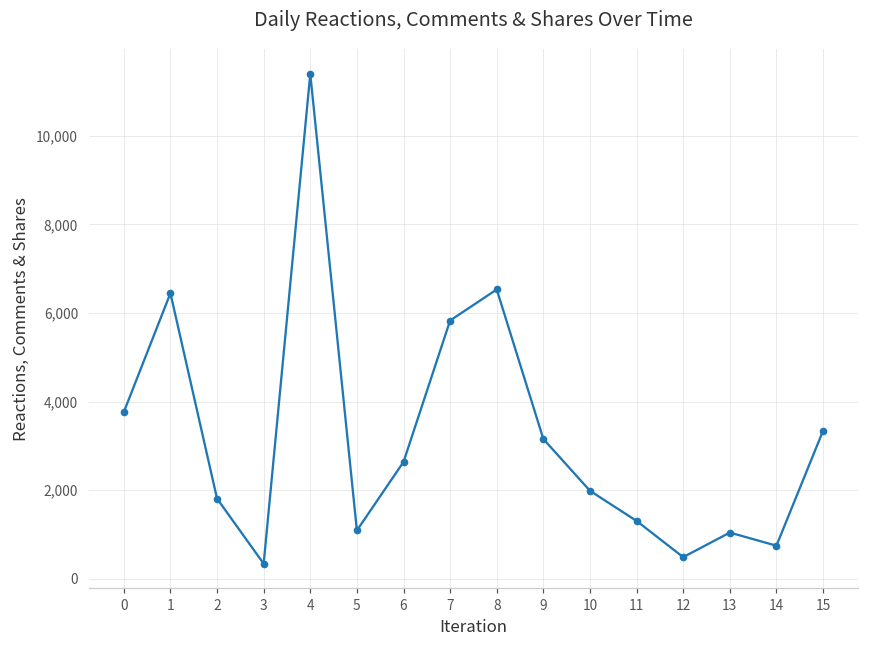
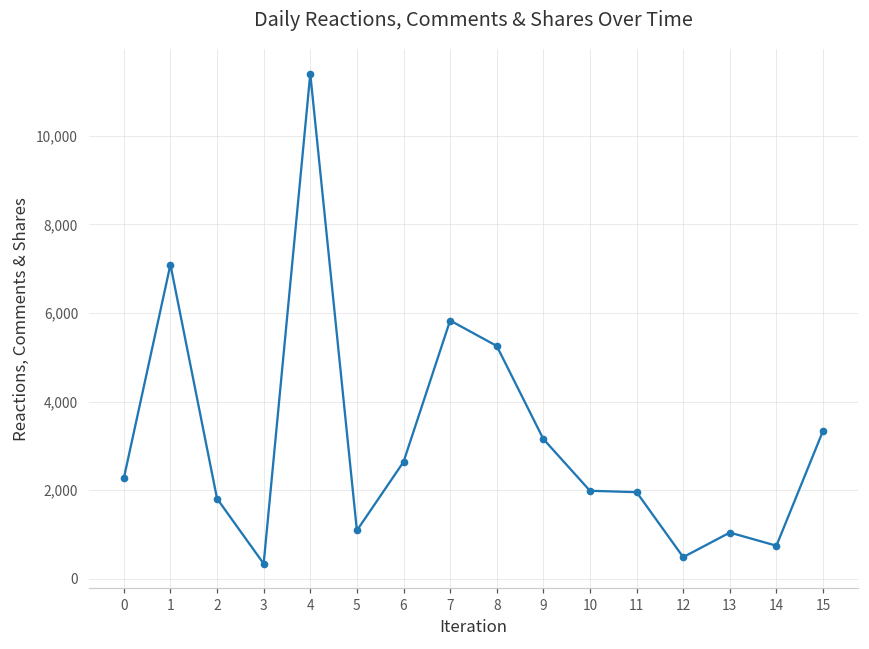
  {
-   "0": "3,800",
-   "1": "6,400",
+   "0": "2,300",
+   "1": "7,100",
    "2": "1,800",
    "3": "300",
    "4": "11,400",
    "5": "1,100",
    "6": "2,600",
    "7": "5,800",
-   "8": "6,500",
+   "8": "5,300",
    "9": "3,200",
    "10": "2,000",
-   "11": "1,300",
+   "11": "2,000",
    "12": "500",
    "13": "1,000",
    "14": "800",
    "15": "3,300"
  }
